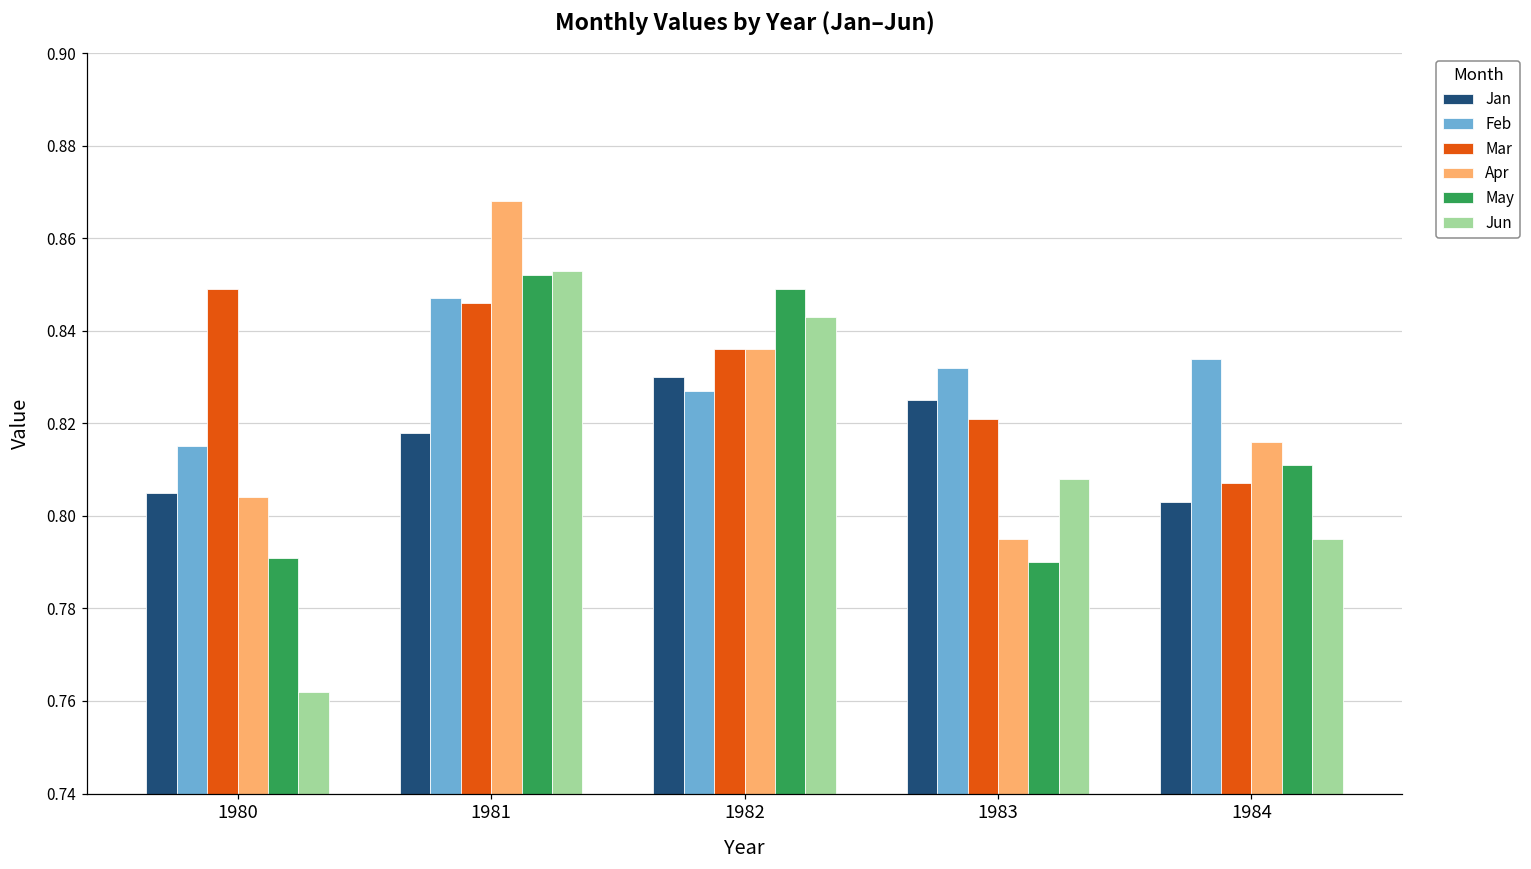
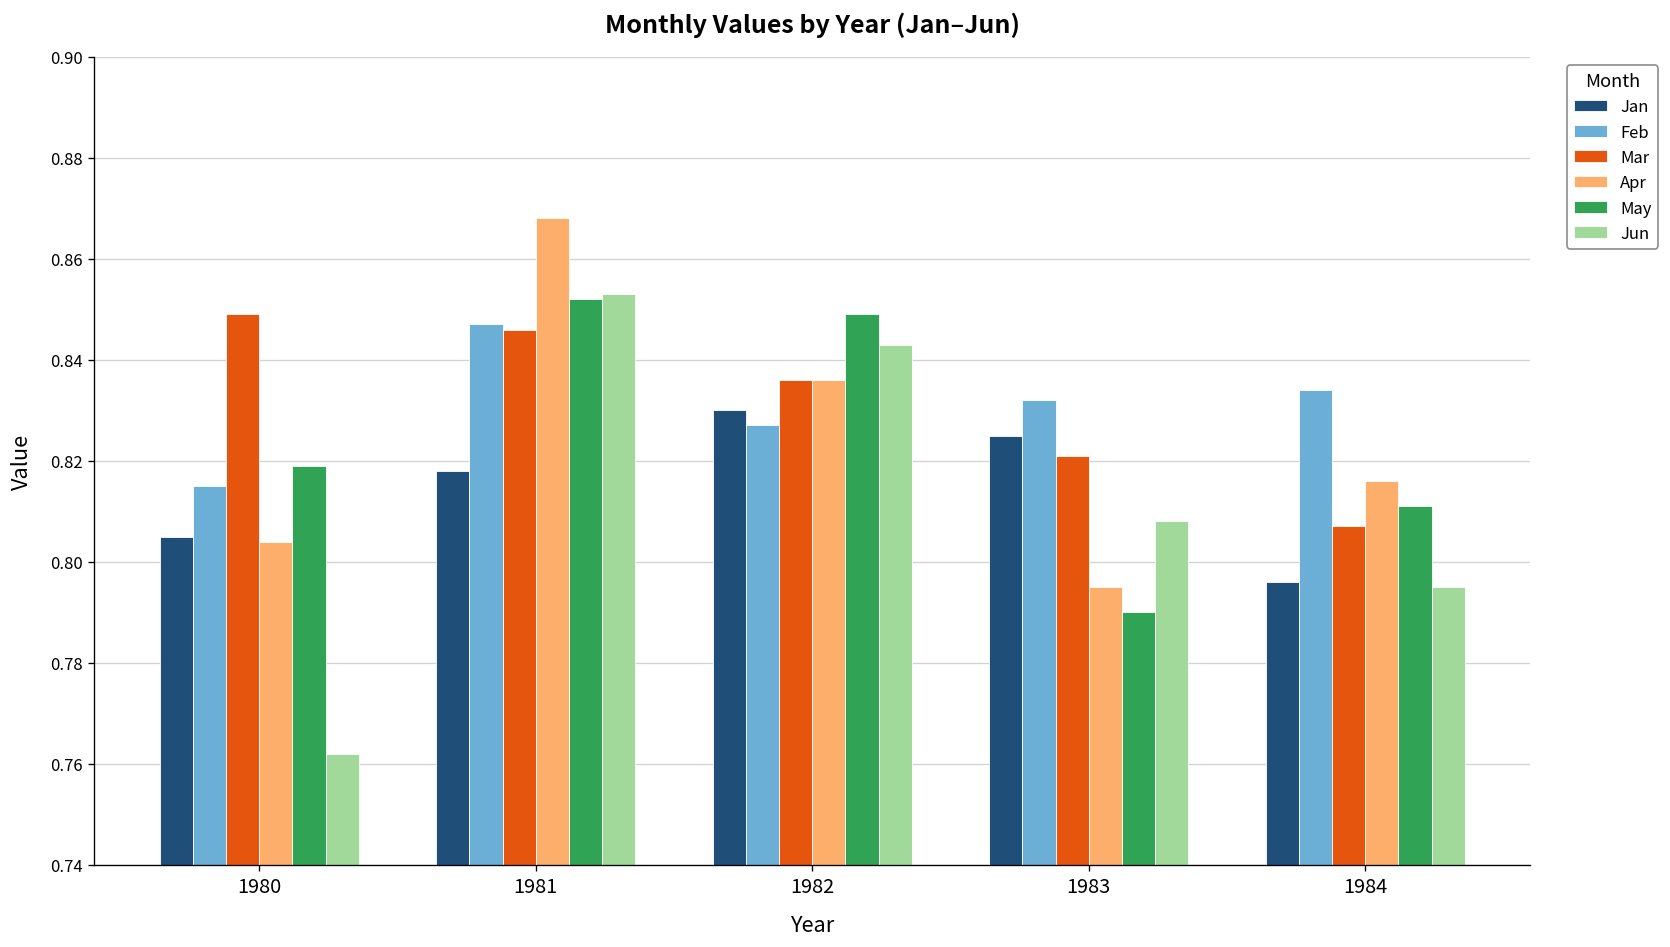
  {
    "Jan": {
      "1980": 0.805,
      "1981": 0.818,
      "1982": 0.830,
      "1983": 0.825,
-     "1984": 0.803
+     "1984": 0.796
    },
    "Feb": {
      "1980": 0.815,
      "1981": 0.847,
      "1982": 0.827,
      "1983": 0.832,
      "1984": 0.834
    },
    "Mar": {
      "1980": 0.849,
      "1981": 0.846,
      "1982": 0.836,
      "1983": 0.821,
      "1984": 0.807
    },
    "Apr": {
      "1980": 0.804,
      "1981": 0.868,
      "1982": 0.836,
      "1983": 0.795,
      "1984": 0.816
    },
    "May": {
-     "1980": 0.791,
+     "1980": 0.819,
      "1981": 0.852,
      "1982": 0.849,
      "1983": 0.790,
      "1984": 0.811
    },
    "Jun": {
      "1980": 0.762,
      "1981": 0.853,
      "1982": 0.843,
      "1983": 0.808,
      "1984": 0.795
    }
  }
